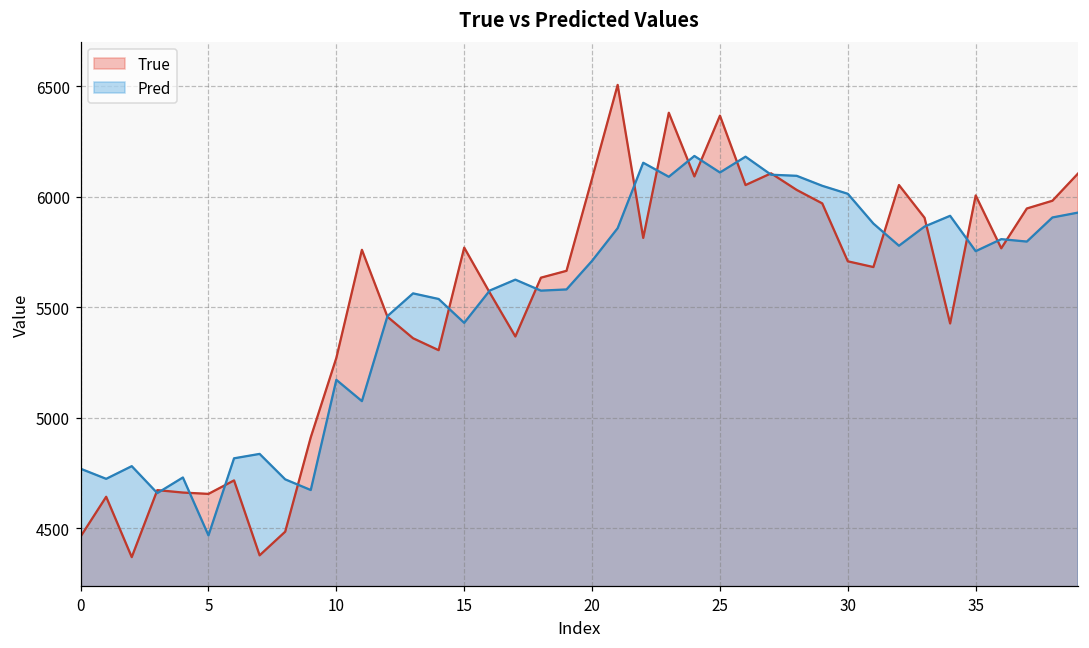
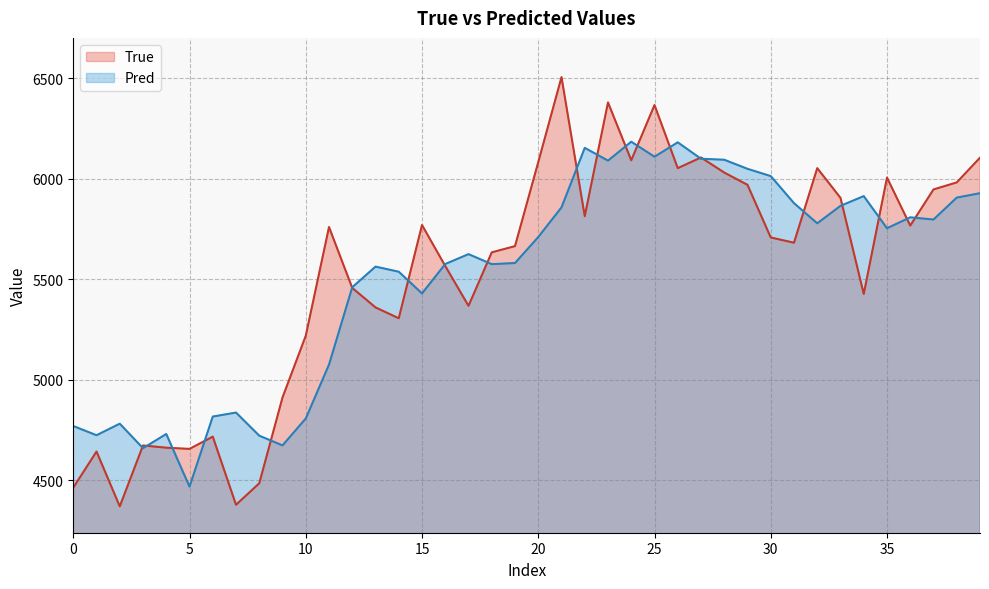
  {
    "True": {
      "0": 4460,
      "5": 4660,
-     "10": 5270,
+     "10": 5220,
      "15": 5770,
      "20": 6080,
      "25": 6370,
      "30": 5710,
      "35": 6010
    },
    "Pred": {
      "0": 4770,
      "5": 4470,
-     "10": 5170,
+     "10": 4810,
      "15": 5430,
      "20": 5710,
      "25": 6110,
      "30": 6010,
      "35": 5750
    }
  }
